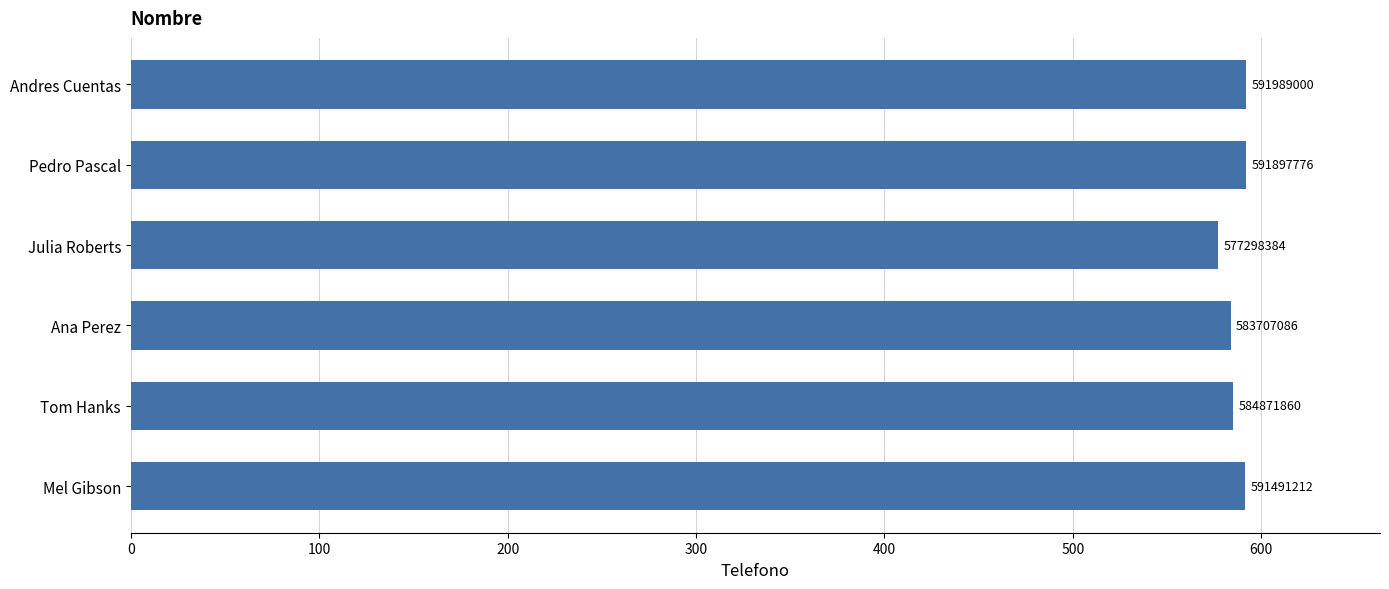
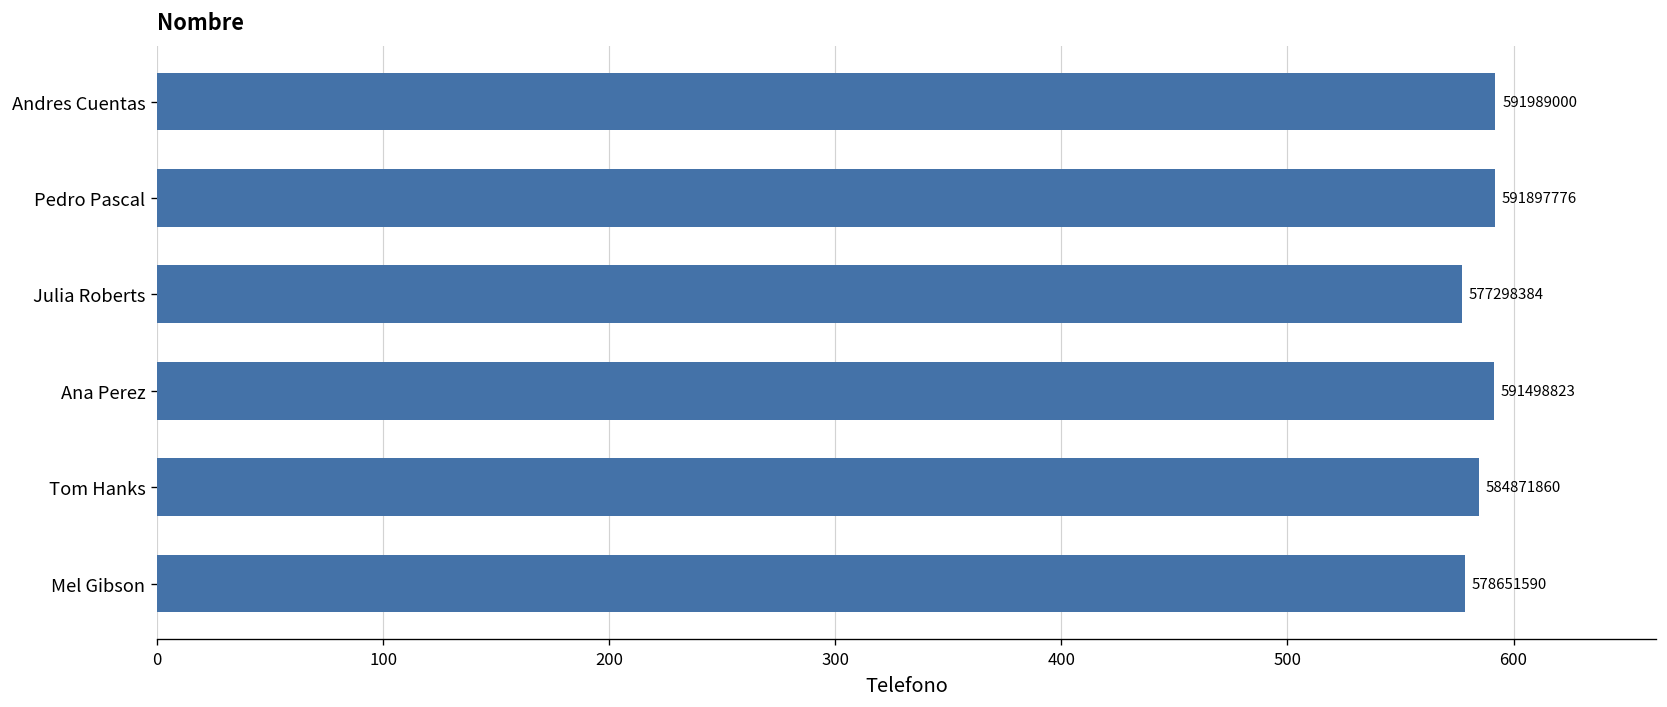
  {
    "Andres Cuentas": 591989000,
    "Pedro Pascal": 591897776,
    "Julia Roberts": 577298384,
-   "Ana Perez": 583707086,
+   "Ana Perez": 591498823,
    "Tom Hanks": 584871860,
-   "Mel Gibson": 591491212
+   "Mel Gibson": 578651590
  }
